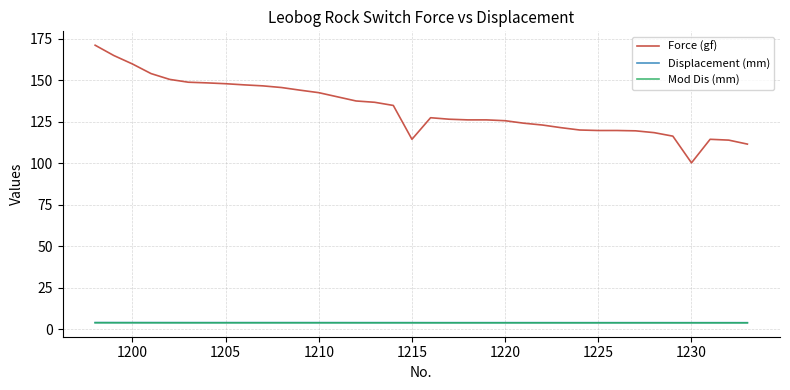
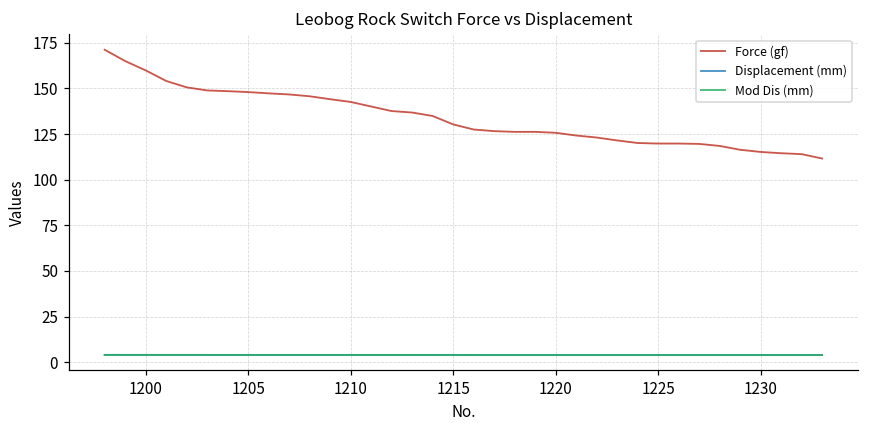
  {
    "Force (gf)": {
      "1200": 160,
      "1205": 148,
      "1210": 143,
-     "1215": 115,
+     "1215": 130,
      "1220": 126,
      "1225": 120,
-     "1230": 100
+     "1230": 115
    },
    "Mod Dis (mm)": {
      "1200": 4,
      "1205": 4,
      "1210": 4,
      "1215": 4,
      "1220": 4,
      "1225": 4,
      "1230": 4
    }
  }
